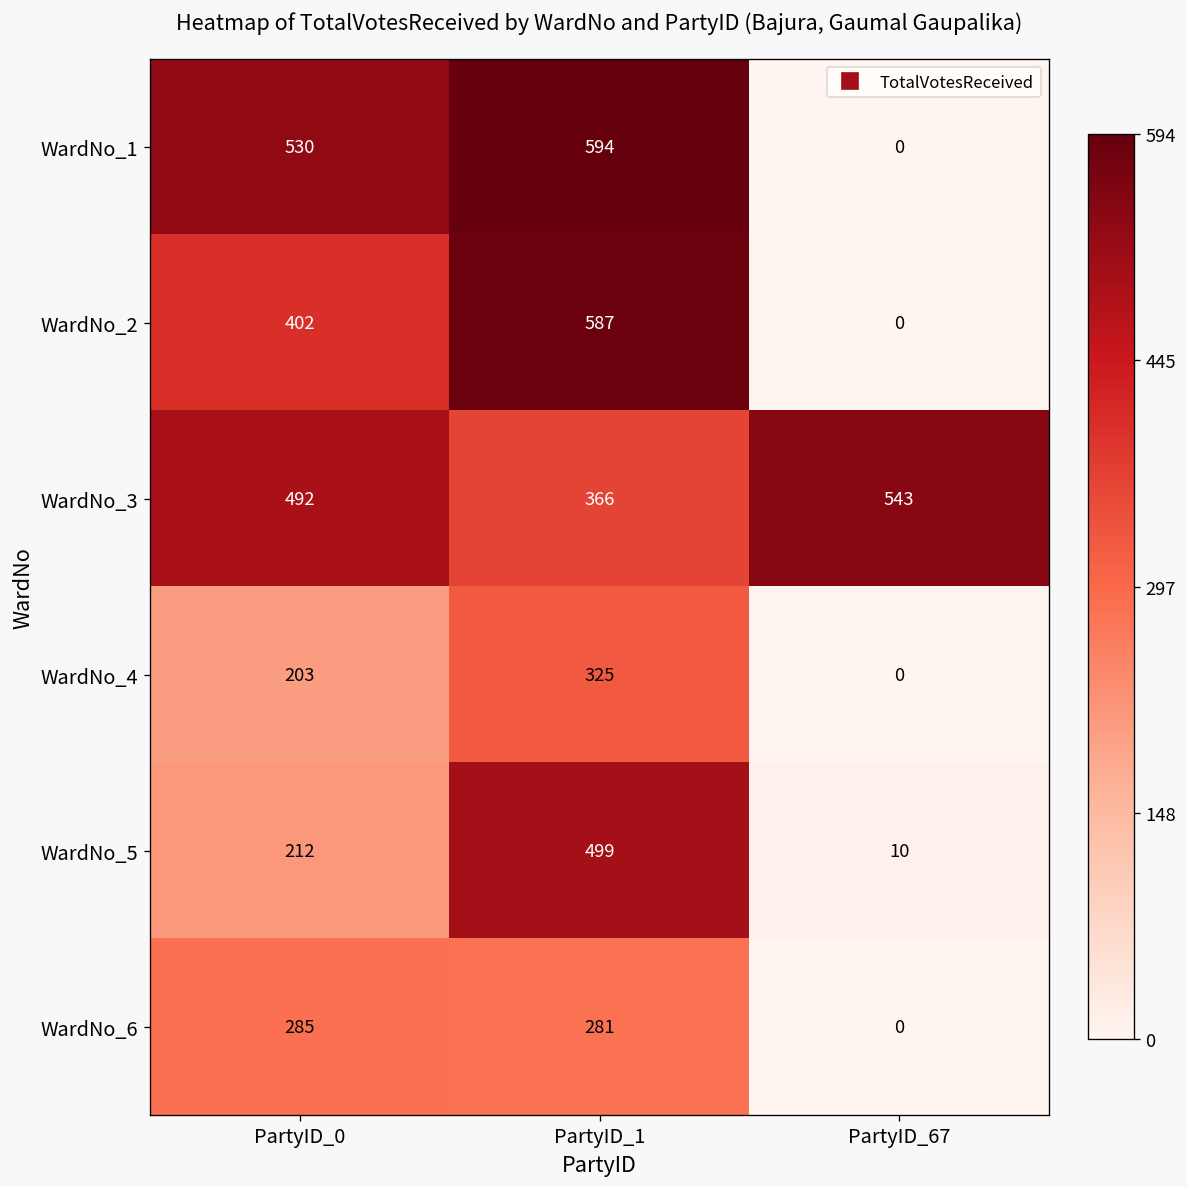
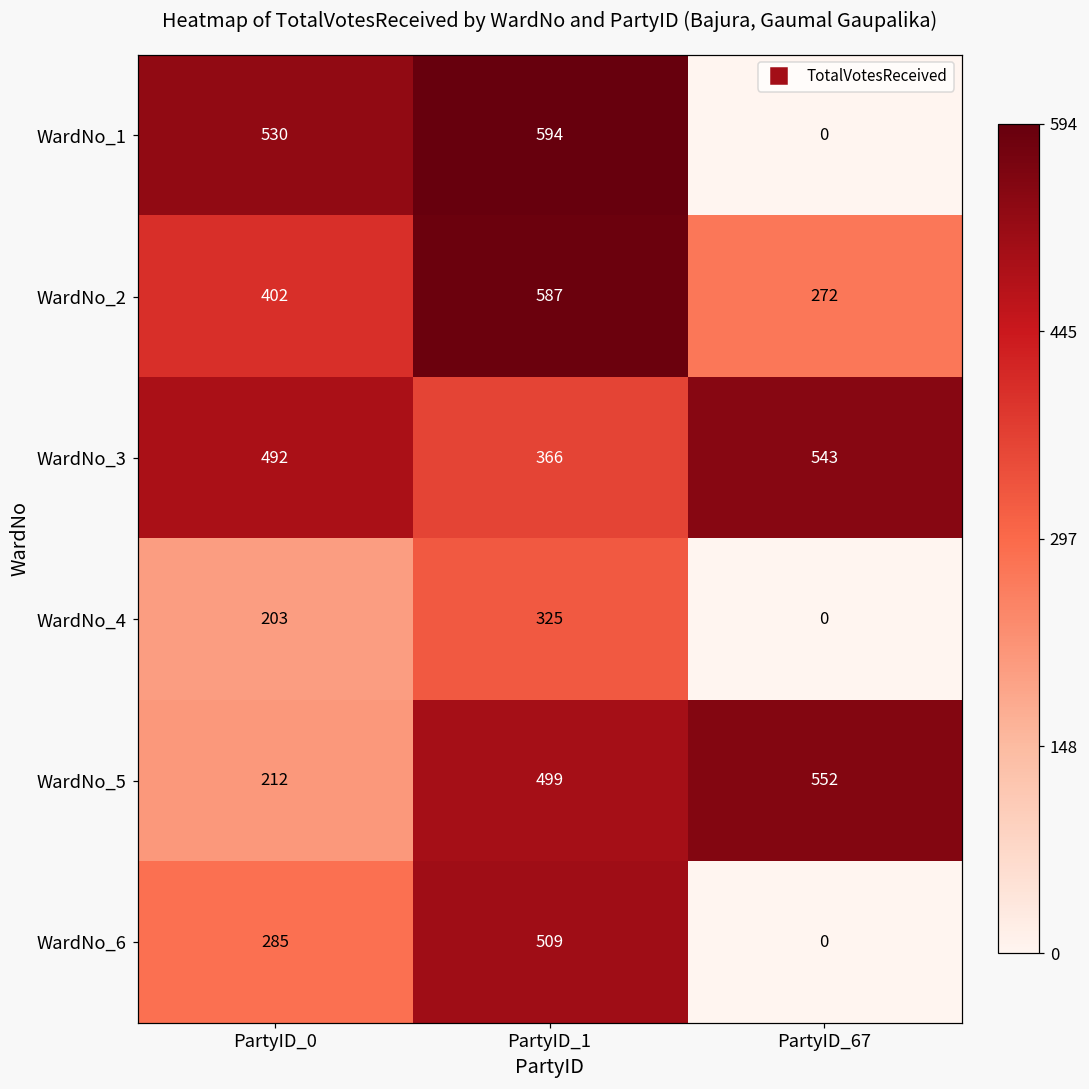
  {
    "WardNo_1": {
      "PartyID_0": 530,
      "PartyID_1": 594,
      "PartyID_67": 0
    },
    "WardNo_2": {
      "PartyID_0": 402,
      "PartyID_1": 587,
-     "PartyID_67": 0
+     "PartyID_67": 272
    },
    "WardNo_3": {
      "PartyID_0": 492,
      "PartyID_1": 366,
      "PartyID_67": 543
    },
    "WardNo_4": {
      "PartyID_0": 203,
      "PartyID_1": 325,
      "PartyID_67": 0
    },
    "WardNo_5": {
      "PartyID_0": 212,
      "PartyID_1": 499,
-     "PartyID_67": 10
+     "PartyID_67": 552
    },
    "WardNo_6": {
      "PartyID_0": 285,
-     "PartyID_1": 281,
+     "PartyID_1": 509,
      "PartyID_67": 0
    }
  }
